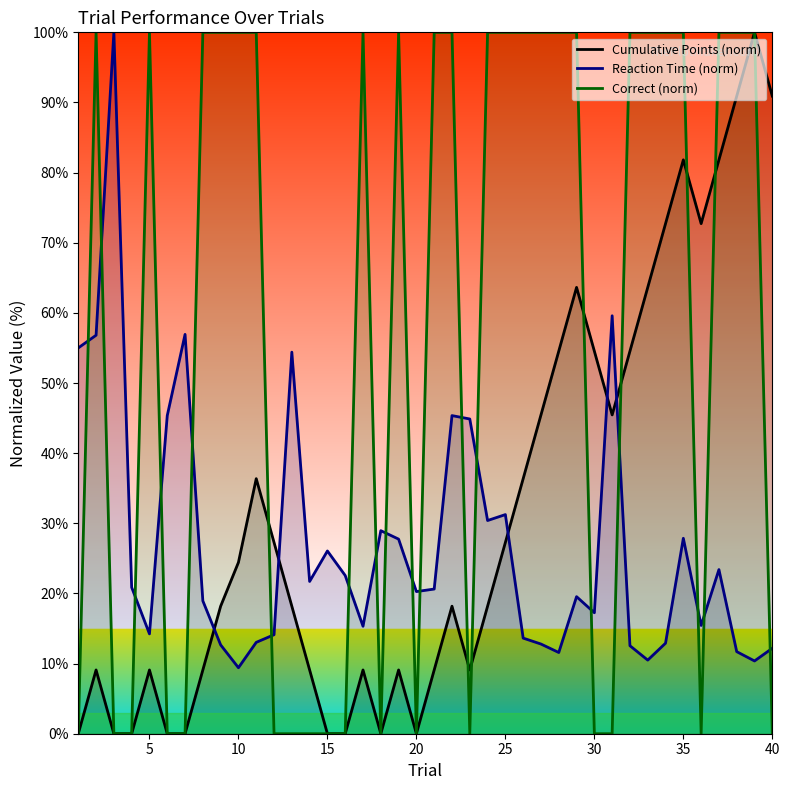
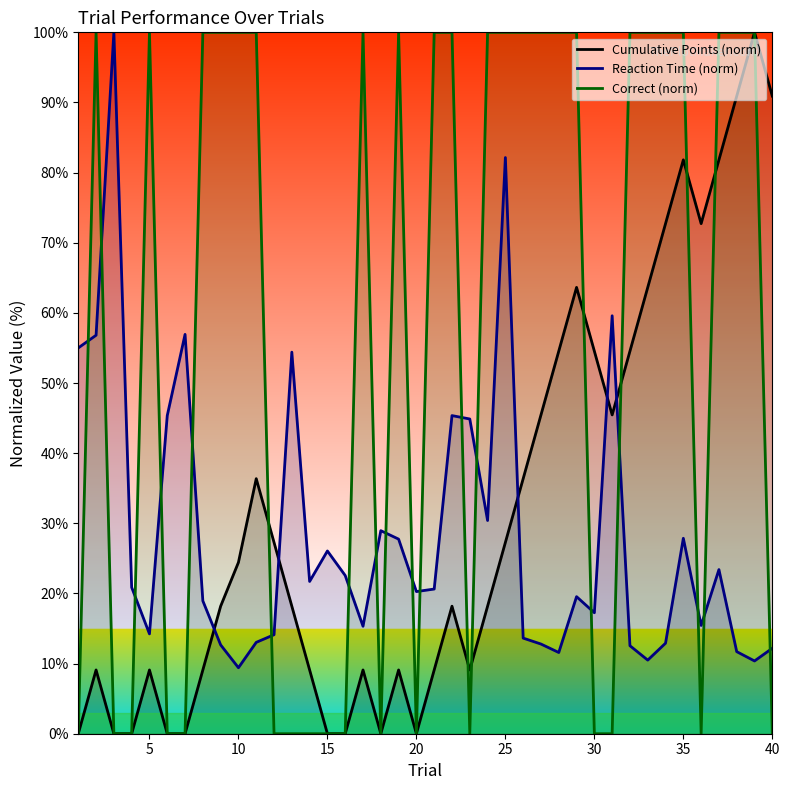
  {
    "Cumulative Points (norm)": {
      "5": "9%",
      "10": "24%",
      "25": "27%",
      "30": "55%",
      "35": "82%",
      "40": "91%"
    },
    "Reaction Time (norm)": {
      "5": "14%",
      "10": "9%",
      "15": "26%",
      "20": "20%",
-     "25": "31%",
+     "25": "82%",
      "30": "17%",
      "35": "28%",
      "40": "12%"
    },
    "Correct (norm)": {
      "5": "100%",
      "10": "100%",
      "25": "100%",
      "35": "100%"
    }
  }
